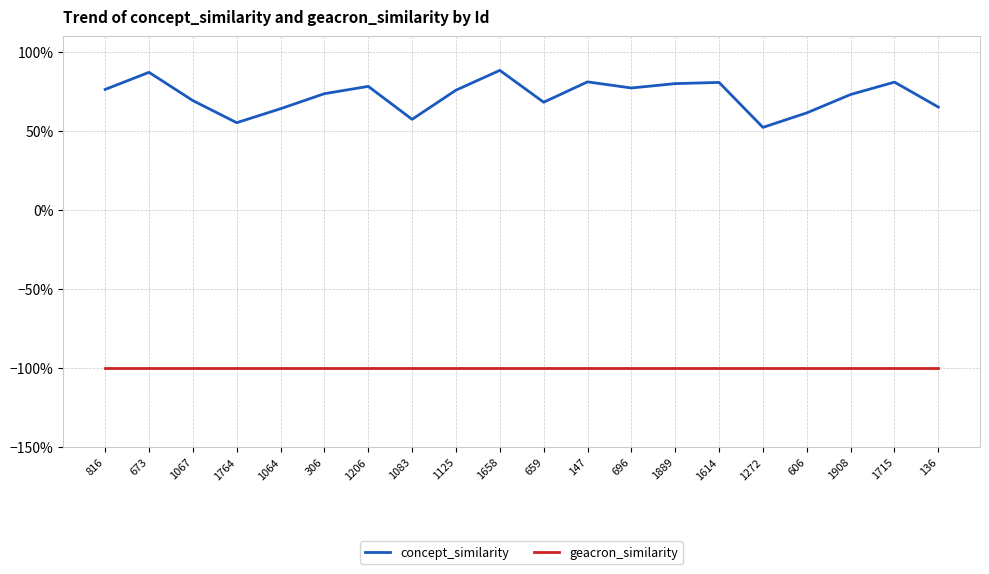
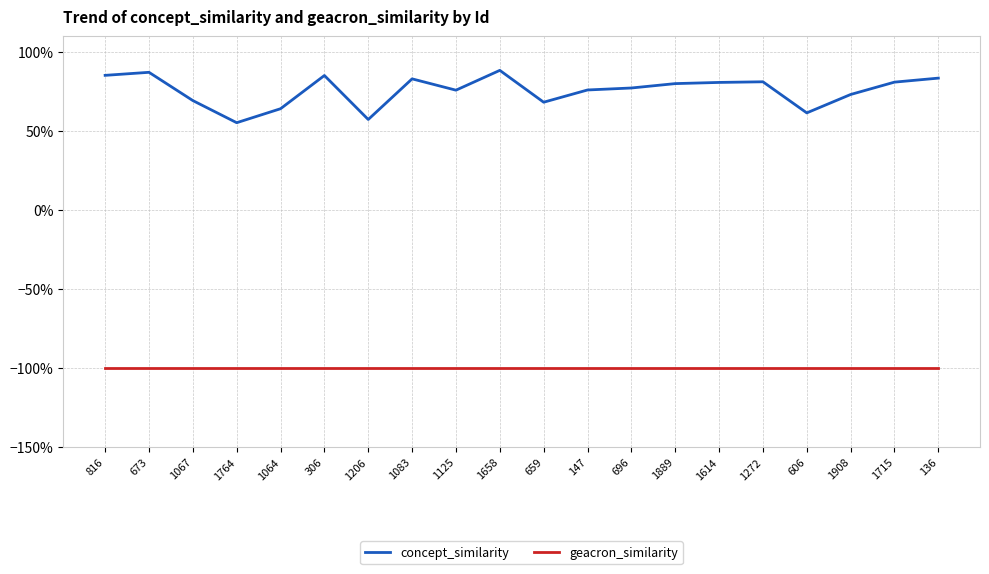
  {
    "concept_similarity": {
-     "816": "76%",
+     "816": "85%",
      "673": "87%",
      "1067": "69%",
      "1764": "55%",
      "1064": "64%",
-     "306": "74%",
-     "1206": "78%",
-     "1083": "57%",
+     "306": "85%",
+     "1206": "57%",
+     "1083": "83%",
      "1125": "76%",
      "1658": "88%",
      "659": "68%",
-     "147": "81%",
+     "147": "76%",
      "696": "77%",
      "1889": "80%",
      "1614": "81%",
-     "1272": "52%",
+     "1272": "81%",
      "606": "61%",
      "1908": "73%",
      "1715": "81%",
-     "136": "65%"
+     "136": "84%"
    },
    "geacron_similarity": {
      "816": "-100%",
      "673": "-100%",
      "1067": "-100%",
      "1764": "-100%",
      "1064": "-100%",
      "306": "-100%",
      "1206": "-100%",
      "1083": "-100%",
      "1125": "-100%",
      "1658": "-100%",
      "659": "-100%",
      "147": "-100%",
      "696": "-100%",
      "1889": "-100%",
      "1614": "-100%",
      "1272": "-100%",
      "606": "-100%",
      "1908": "-100%",
      "1715": "-100%",
      "136": "-100%"
    }
  }
